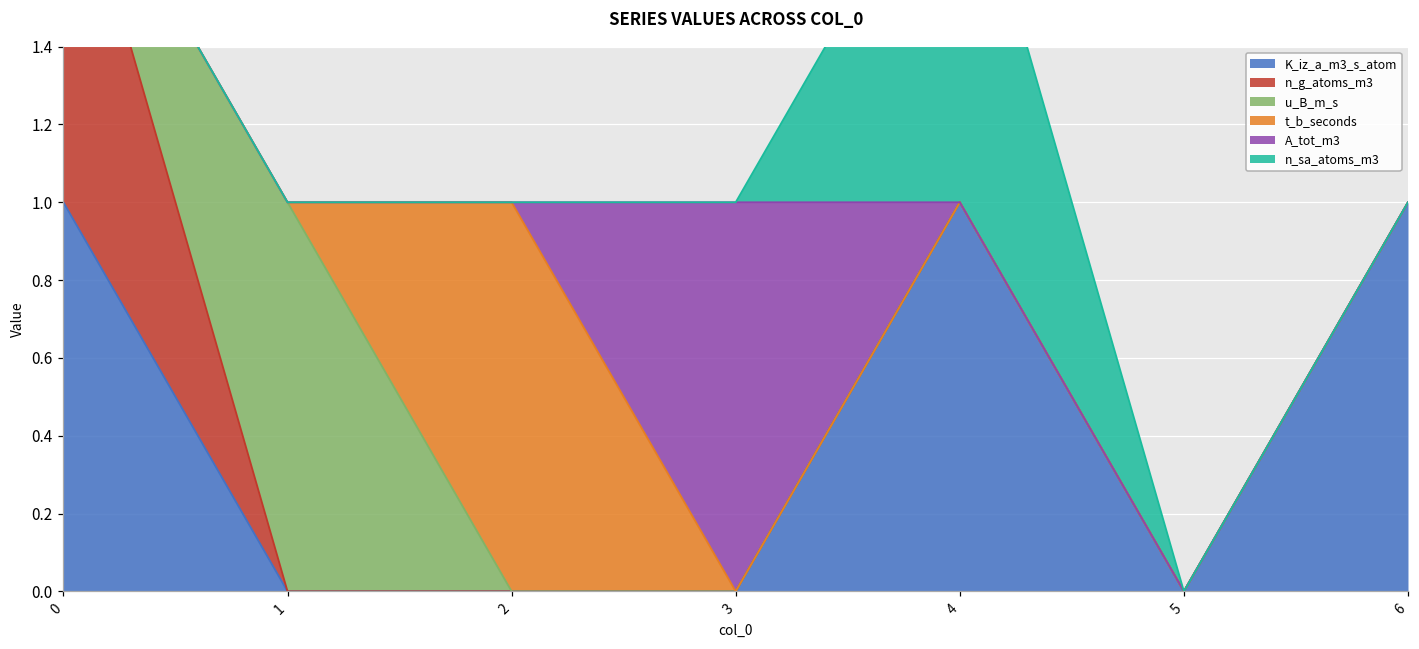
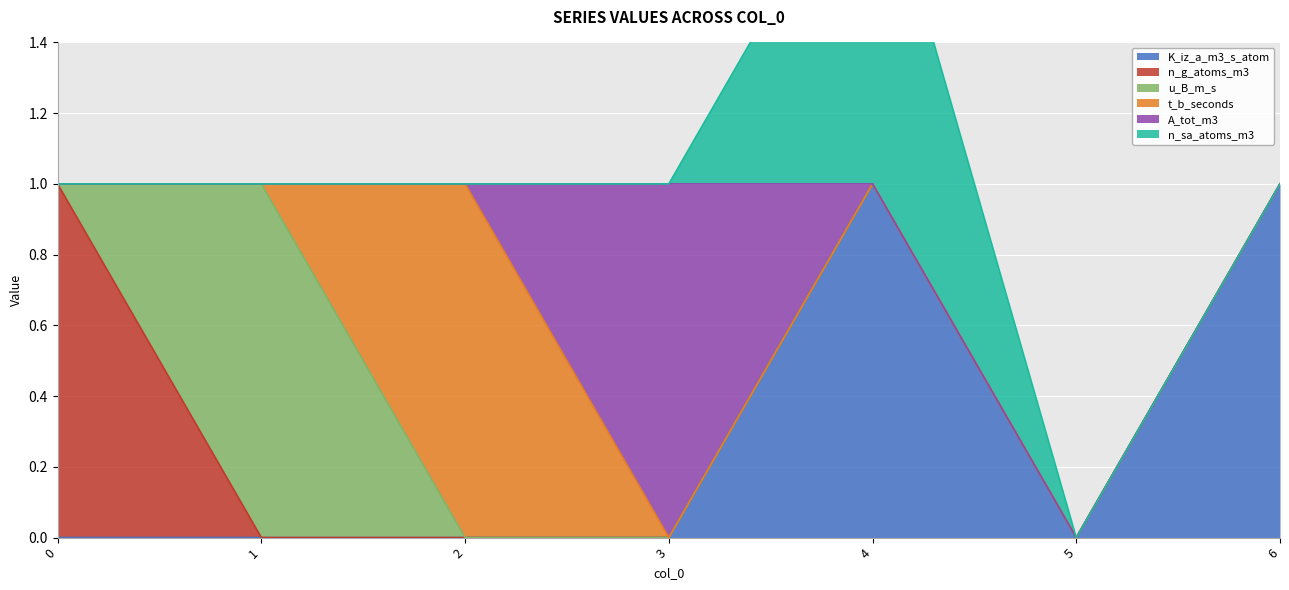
  {
    "K_iz_a_m3_s_atom": {
-     "0": 1
+     "0": 0
    }
  }
